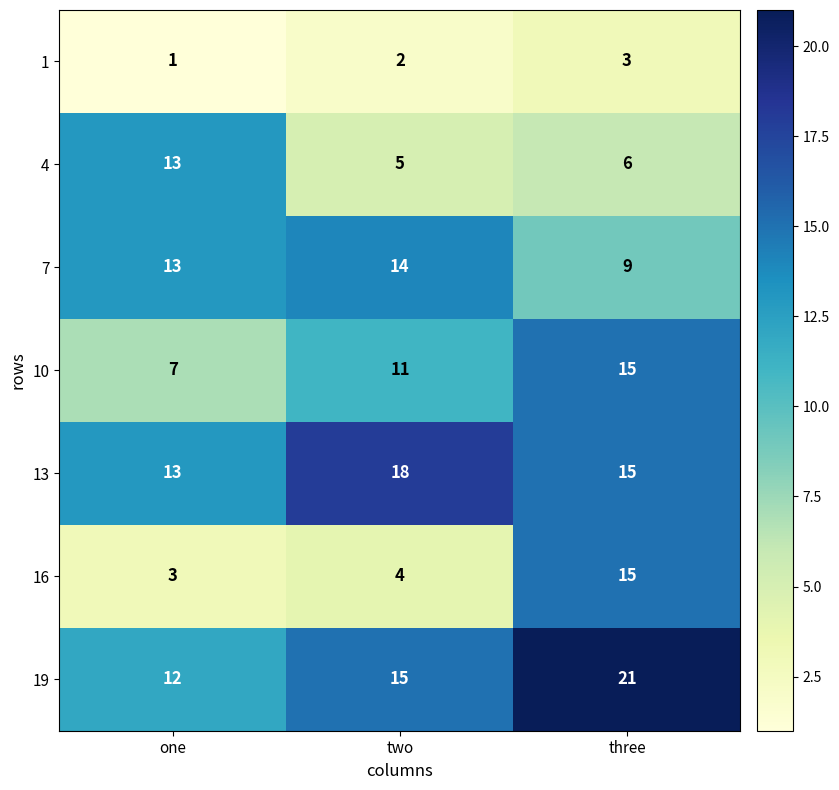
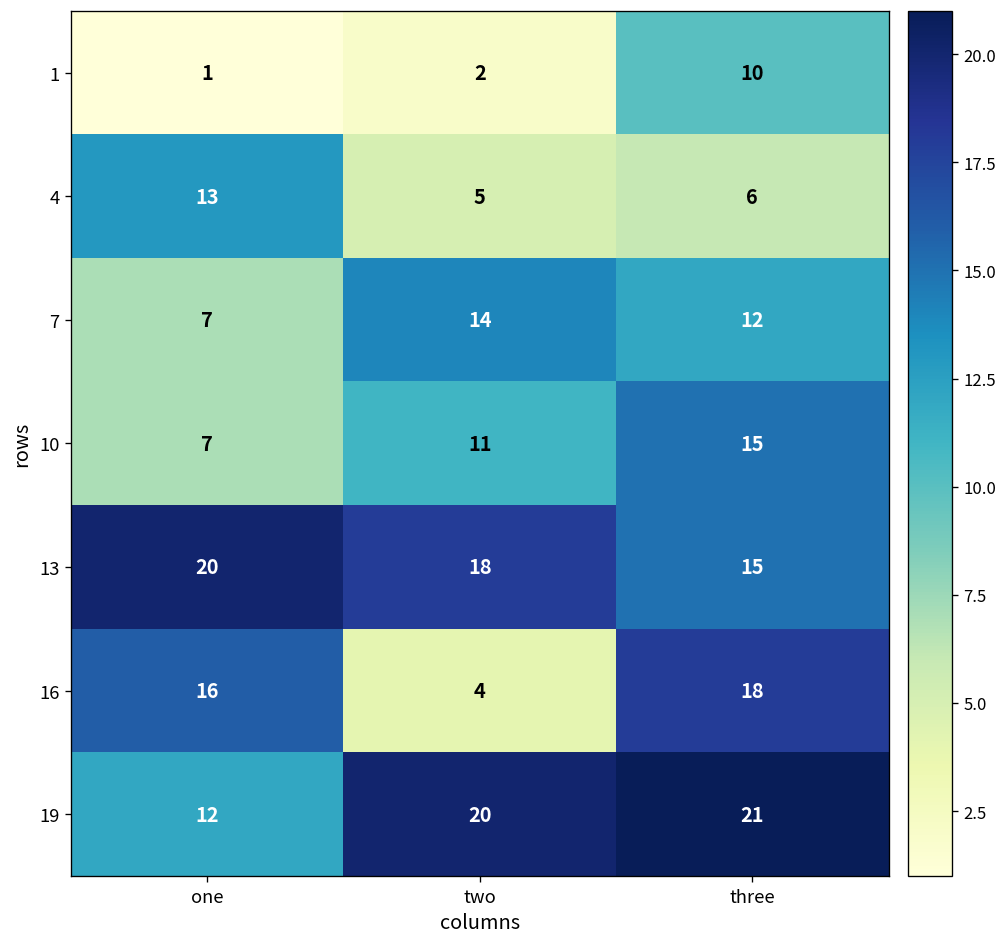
  {
    "1": {
      "one": 1,
      "two": 2,
-     "three": 3
+     "three": 10
    },
    "4": {
      "one": 13,
      "two": 5,
      "three": 6
    },
    "7": {
-     "one": 13,
+     "one": 7,
      "two": 14,
-     "three": 9
+     "three": 12
    },
    "10": {
      "one": 7,
      "two": 11,
      "three": 15
    },
    "13": {
-     "one": 13,
+     "one": 20,
      "two": 18,
      "three": 15
    },
    "16": {
-     "one": 3,
+     "one": 16,
      "two": 4,
-     "three": 15
+     "three": 18
    },
    "19": {
      "one": 12,
-     "two": 15,
+     "two": 20,
      "three": 21
    }
  }
